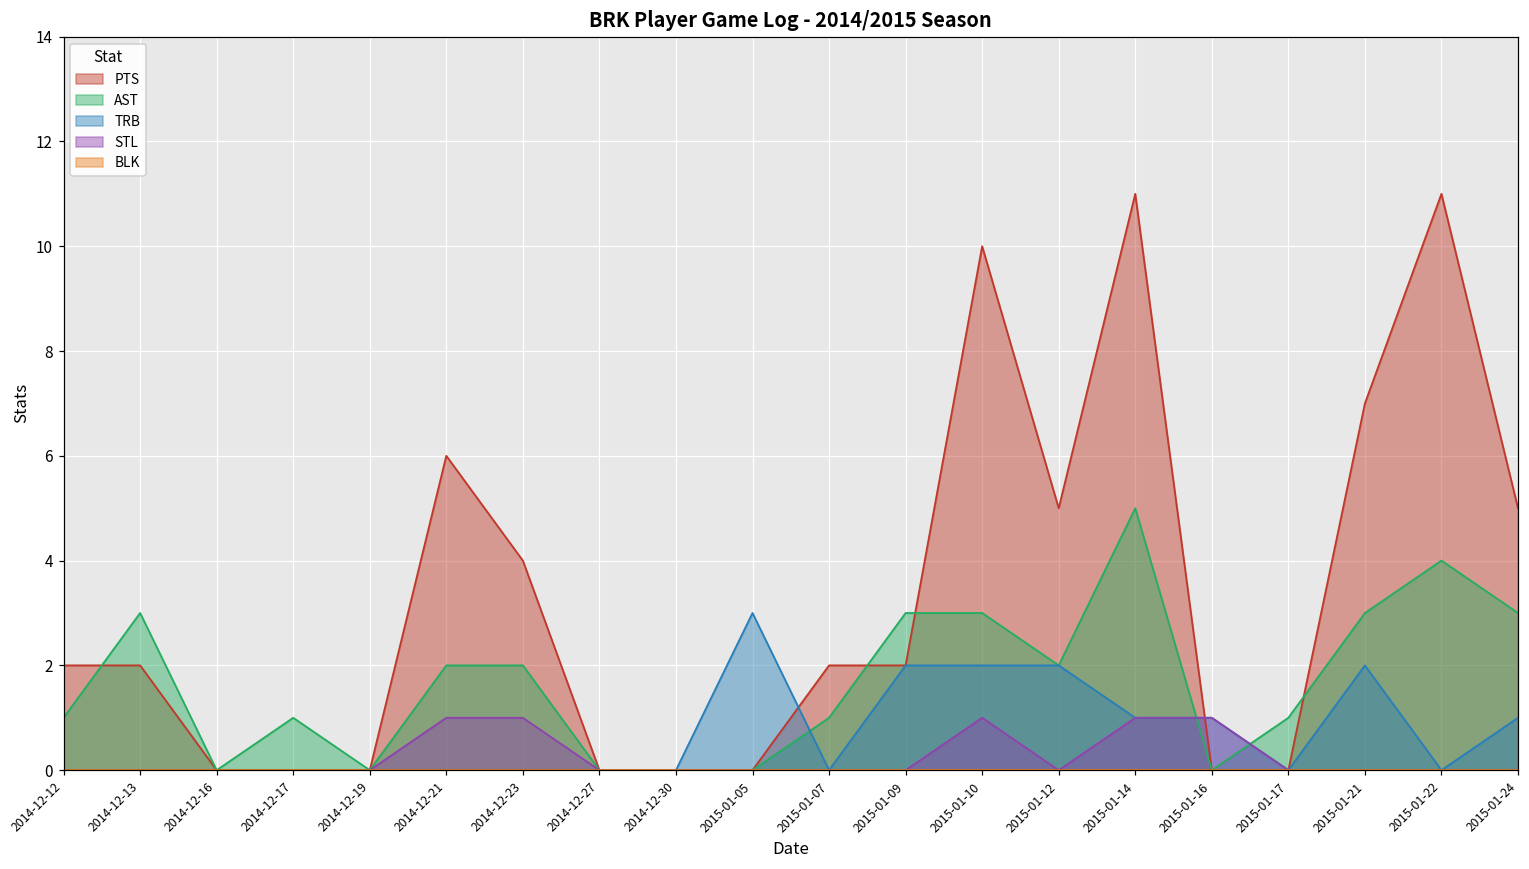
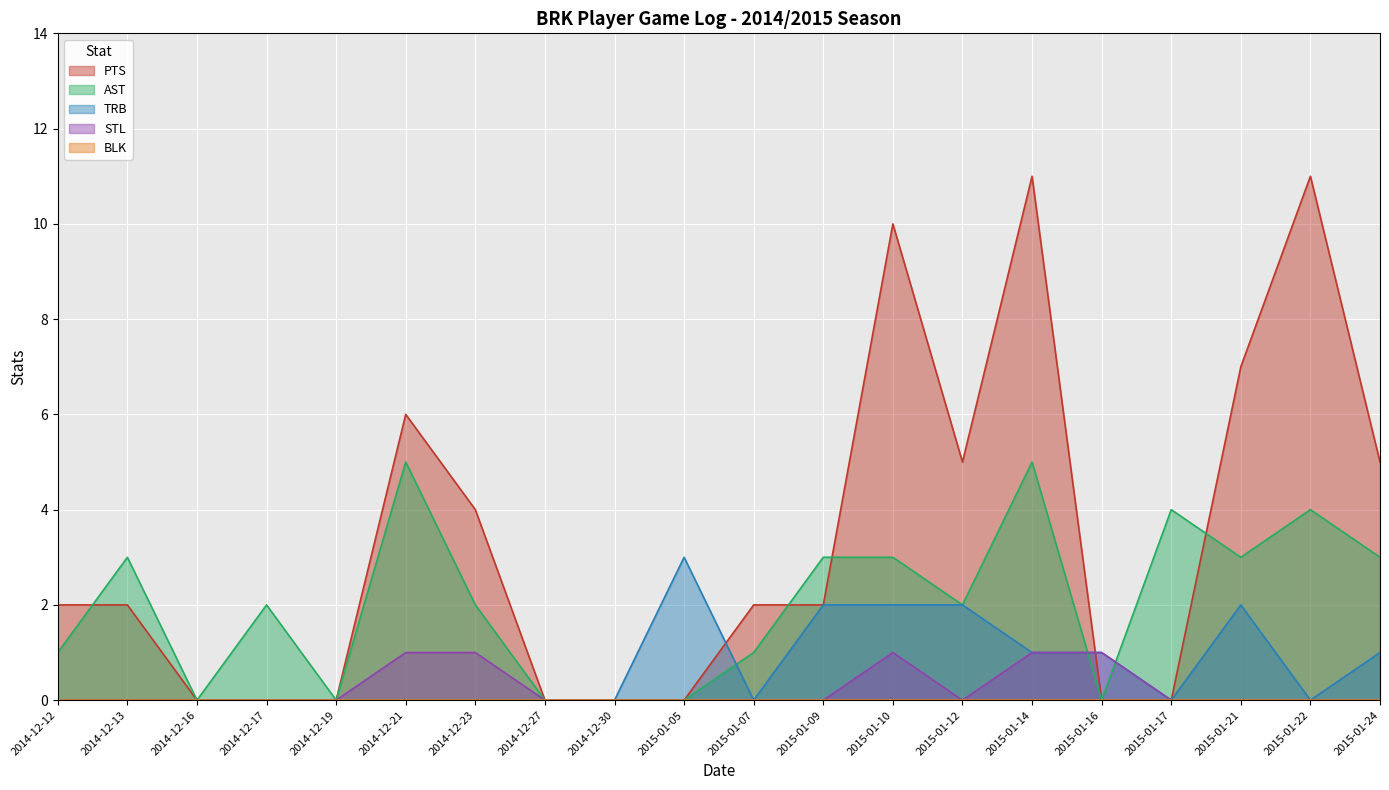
  {
    "AST": {
      "2014-12-12": 1,
      "2014-12-13": 3,
-     "2014-12-17": 1,
-     "2014-12-21": 2,
+     "2014-12-17": 2,
+     "2014-12-21": 5,
      "2014-12-23": 2,
      "2015-01-07": 1,
      "2015-01-09": 3,
      "2015-01-10": 3,
      "2015-01-14": 5,
-     "2015-01-17": 1,
+     "2015-01-17": 4,
      "2015-01-21": 3,
      "2015-01-22": 4,
      "2015-01-24": 3
    },
    "TRB": {
      "2015-01-05": 3,
      "2015-01-10": 2,
      "2015-01-21": 2,
      "2015-01-24": 1
    },
    "STL": {
      "2014-12-21": 1,
      "2014-12-23": 1,
      "2015-01-10": 1
    }
  }
